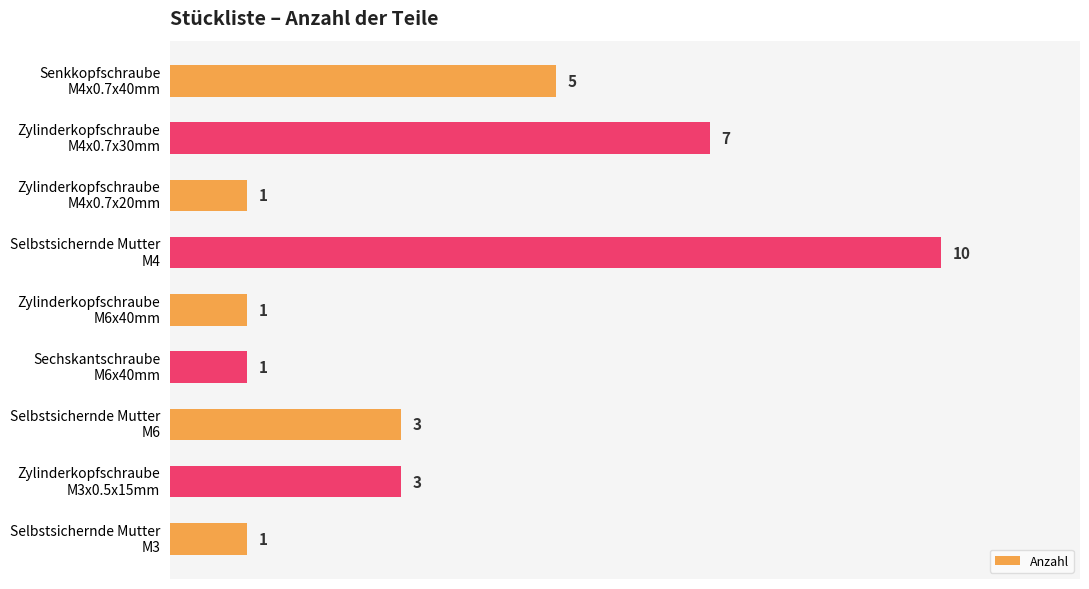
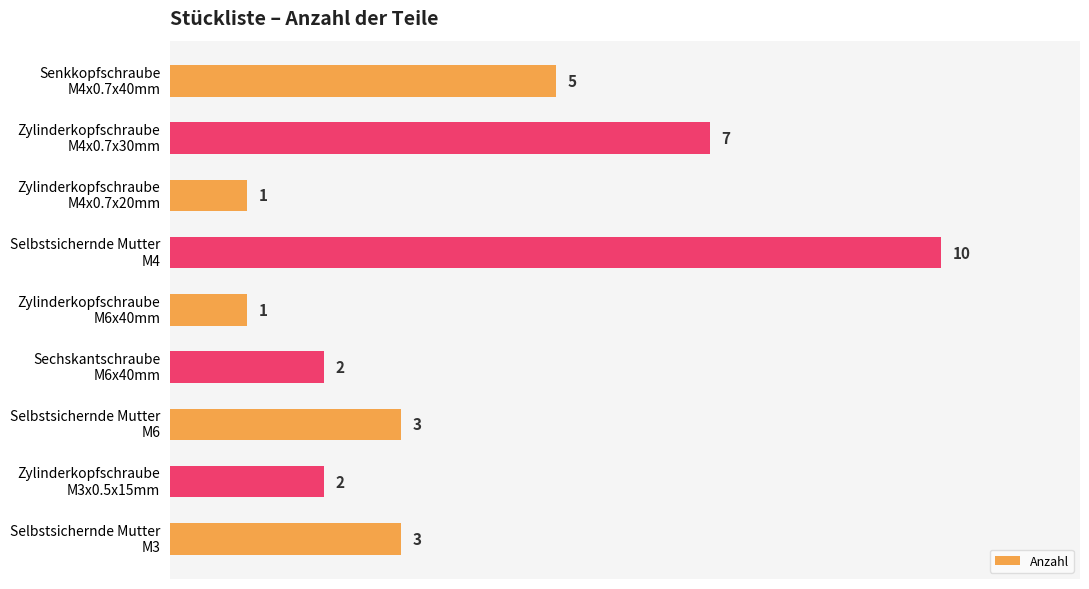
  {
    "Senkkopfschraube M4x0.7x40mm": 5,
    "Zylinderkopfschraube M4x0.7x30mm": 7,
    "Zylinderkopfschraube M4x0.7x20mm": 1,
    "Selbstsichernde Mutter M4": 10,
    "Zylinderkopfschraube M6x40mm": 1,
-   "Sechskantschraube M6x40mm": 1,
+   "Sechskantschraube M6x40mm": 2,
    "Selbstsichernde Mutter M6": 3,
-   "Zylinderkopfschraube M3x0.5x15mm": 3,
-   "Selbstsichernde Mutter M3": 1
+   "Zylinderkopfschraube M3x0.5x15mm": 2,
+   "Selbstsichernde Mutter M3": 3
  }
